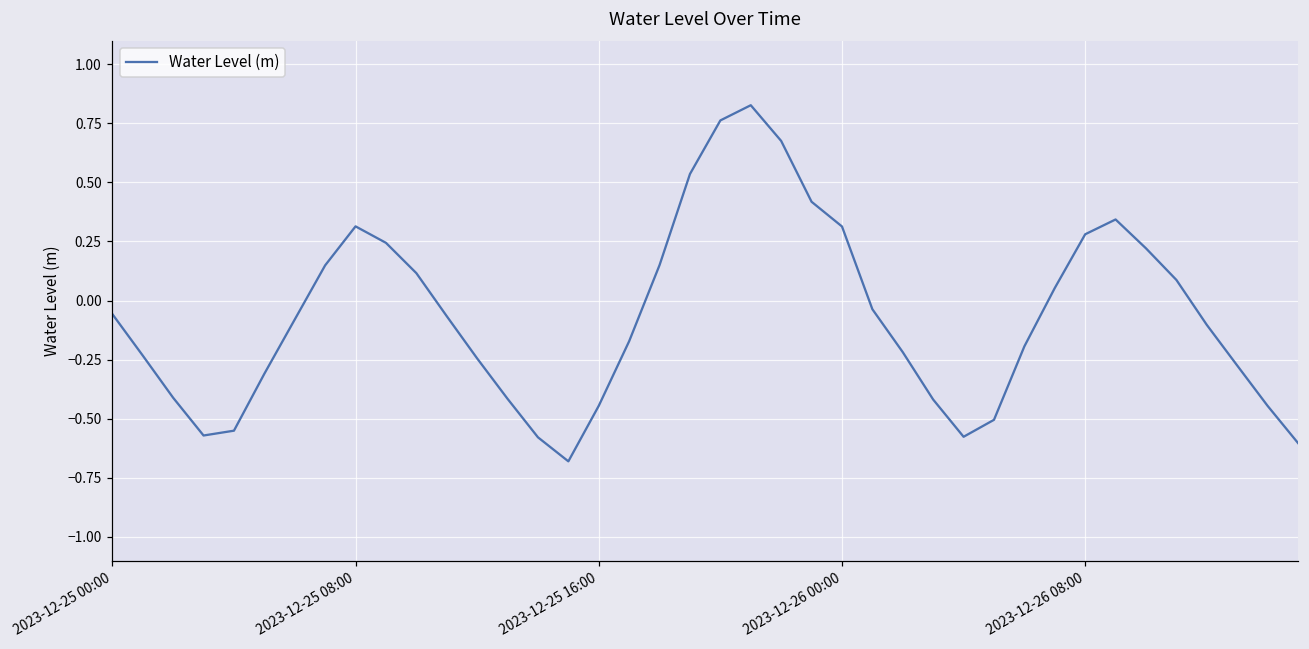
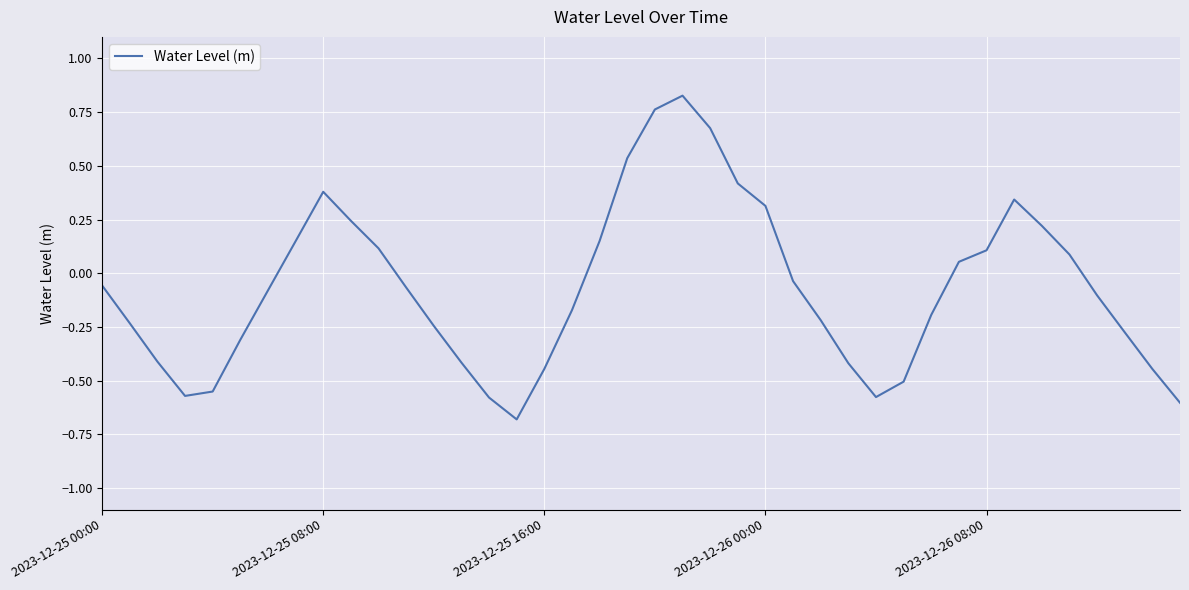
  {
    "2023-12-25 00:00": -0.06,
-   "2023-12-25 08:00": 0.31,
+   "2023-12-25 08:00": 0.38,
    "2023-12-25 16:00": -0.45,
    "2023-12-26 00:00": 0.31,
-   "2023-12-26 08:00": 0.28
+   "2023-12-26 08:00": 0.11
  }
